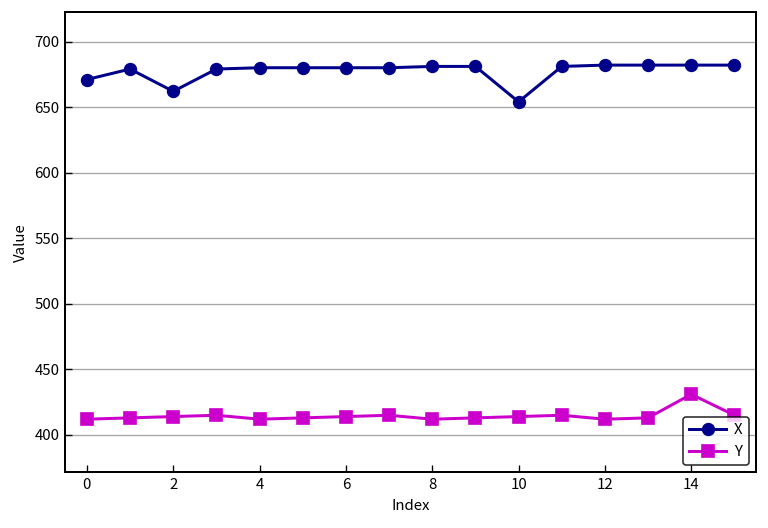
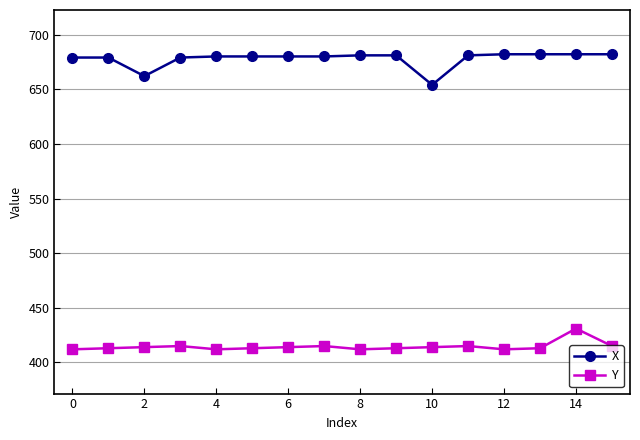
  {
    "X": {
-     "0": 671,
+     "0": 679,
      "2": 662,
      "4": 680,
      "6": 680,
      "8": 681,
      "10": 654,
      "12": 682,
      "14": 682
    },
    "Y": {
      "0": 412,
      "2": 414,
      "4": 412,
      "6": 414,
      "8": 412,
      "10": 414,
      "12": 412,
      "14": 431
    }
  }
